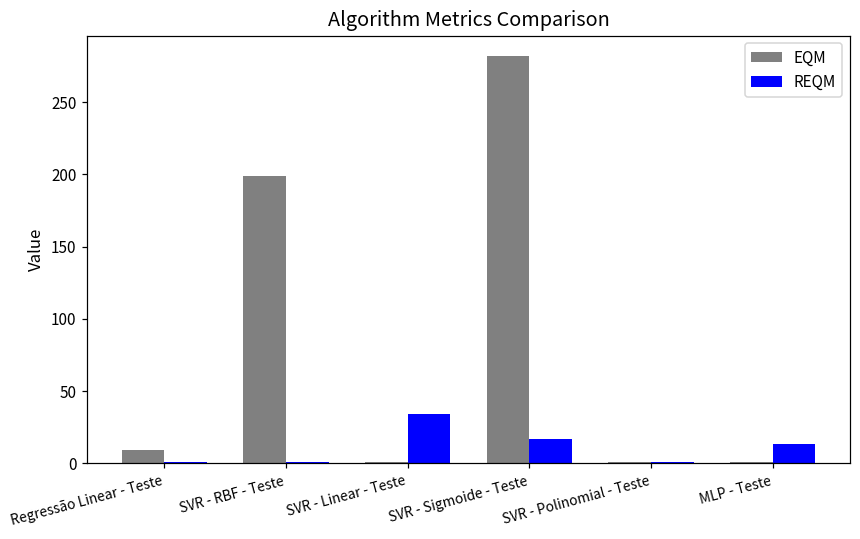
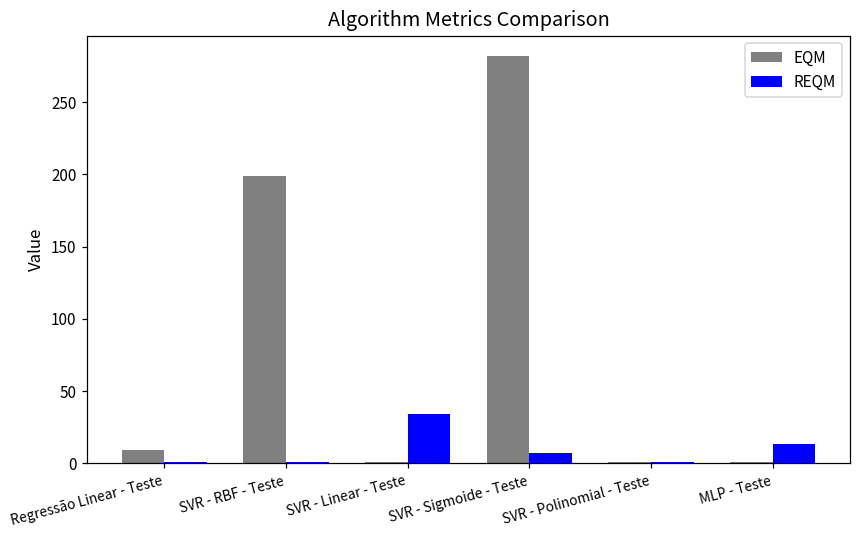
  {
    "EQM": {
      "Regressão Linear - Teste": 9,
      "SVR - RBF - Teste": 199,
      "SVR - Sigmoide - Teste": 282
    },
    "REQM": {
      "SVR - Linear - Teste": 34,
-     "SVR - Sigmoide - Teste": 17,
+     "SVR - Sigmoide - Teste": 8,
      "MLP - Teste": 13
    }
  }
